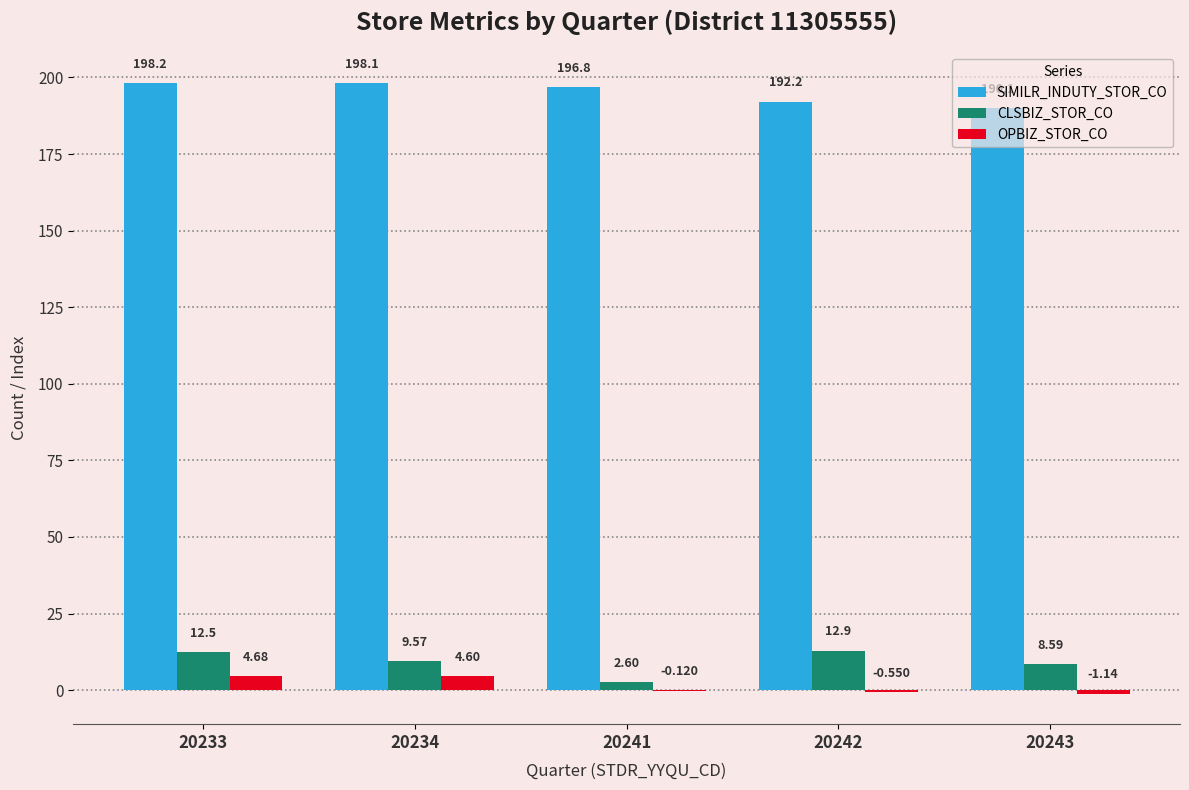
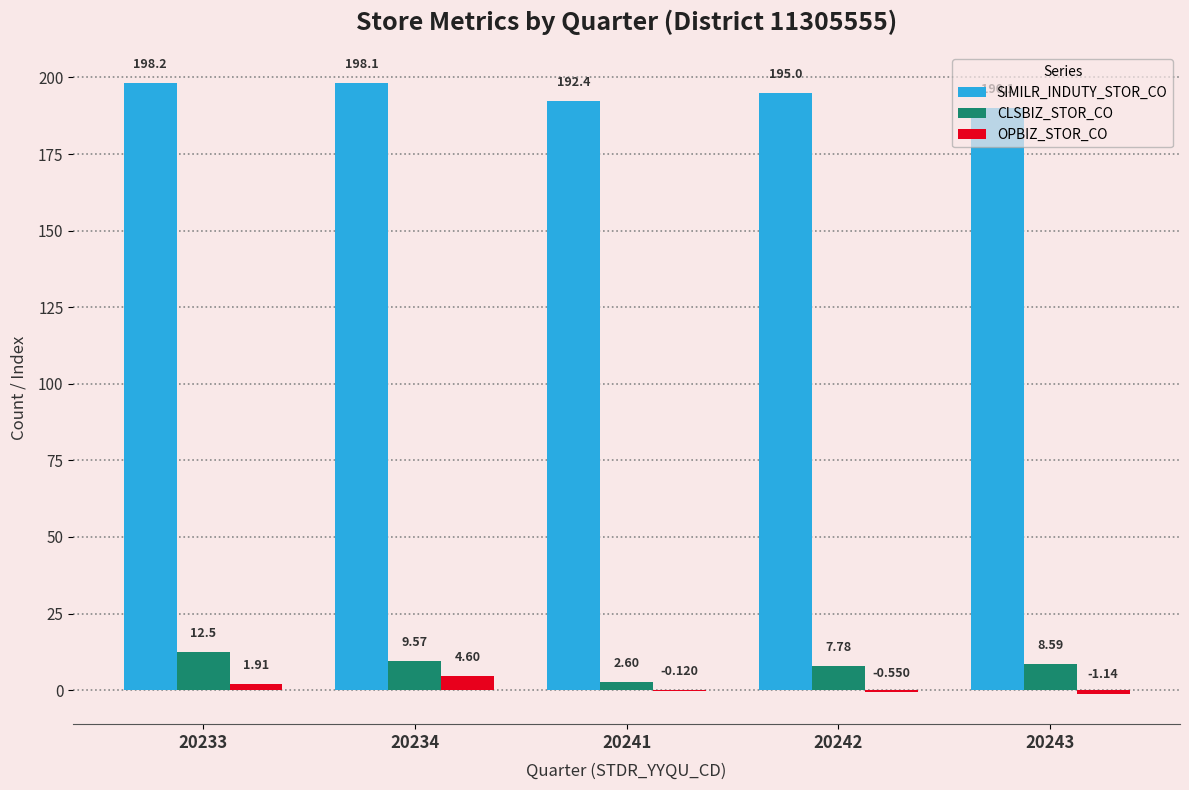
  {
    "SIMILR_INDUTY_STOR_CO": {
      "20233": 198.2,
      "20234": 198.1,
-     "20241": 196.8,
-     "20242": 192.2
+     "20241": 192.4,
+     "20242": 195.0
    },
    "CLSBIZ_STOR_CO": {
      "20233": 12.5,
      "20234": 9.57,
      "20241": 2.60,
-     "20242": 12.9,
+     "20242": 7.78,
      "20243": 8.59
    },
    "OPBIZ_STOR_CO": {
-     "20233": 4.68,
+     "20233": 1.91,
      "20234": 4.60,
      "20241": -0.120,
      "20242": -0.550,
      "20243": -1.14
    }
  }
